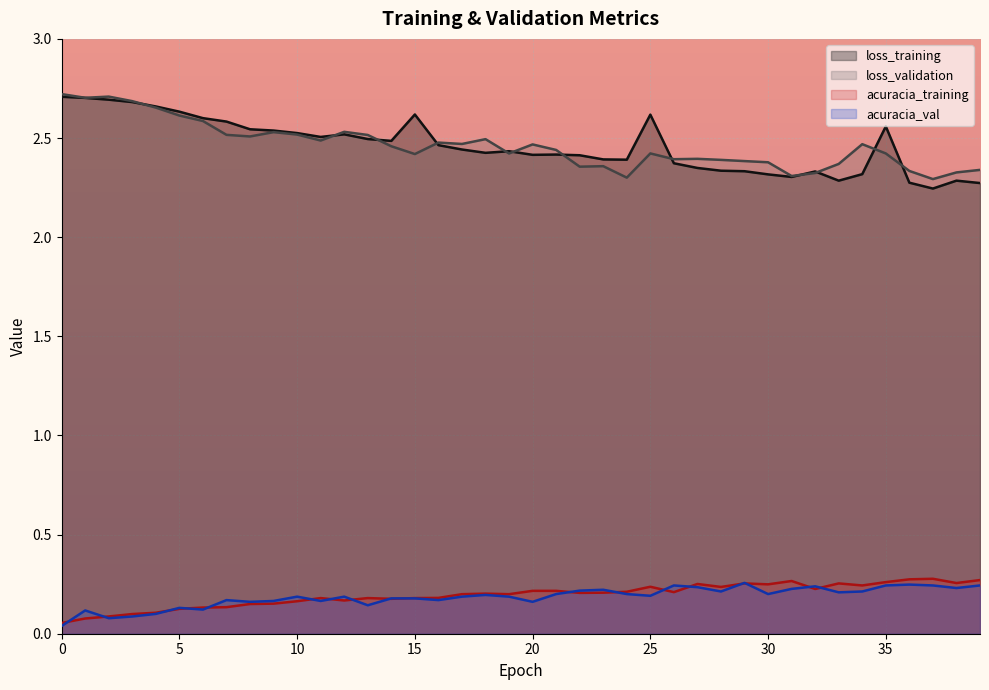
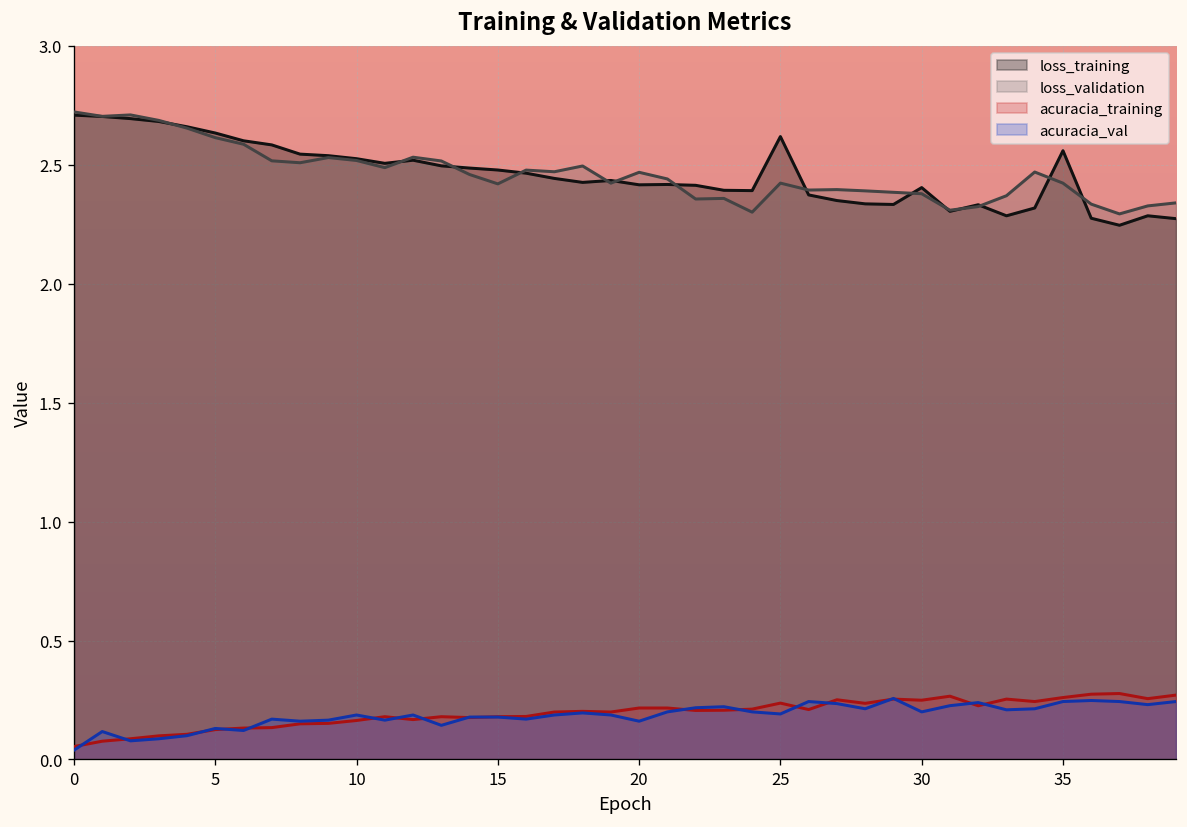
  {
    "loss_training": {
      "0": 2.71,
      "5": 2.63,
-     "15": 2.62,
+     "15": 2.48,
      "20": 2.42,
      "25": 2.62,
-     "30": 2.32,
+     "30": 2.40,
      "35": 2.56
    }
  }
